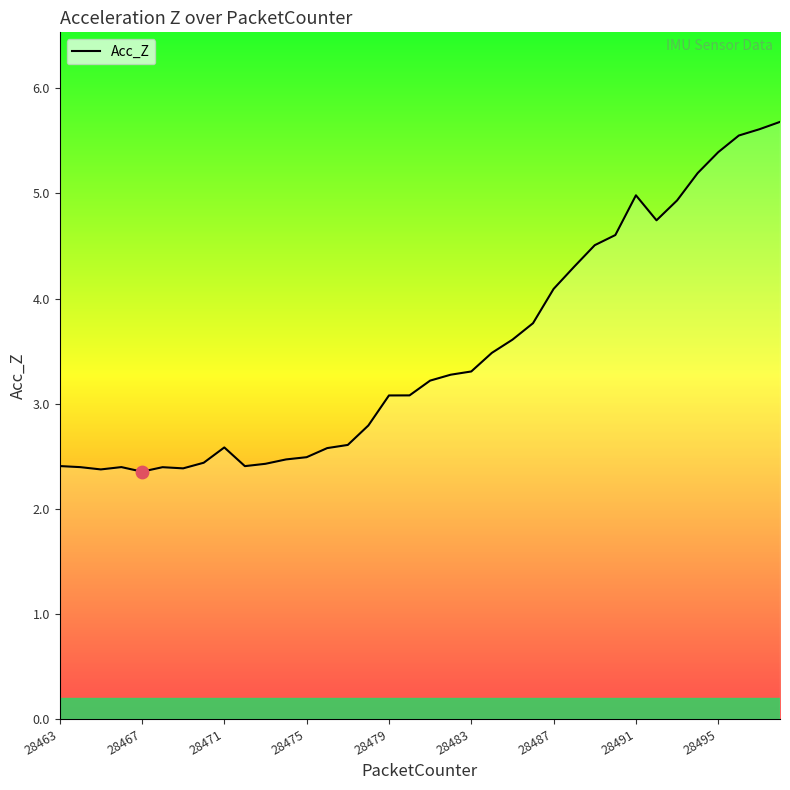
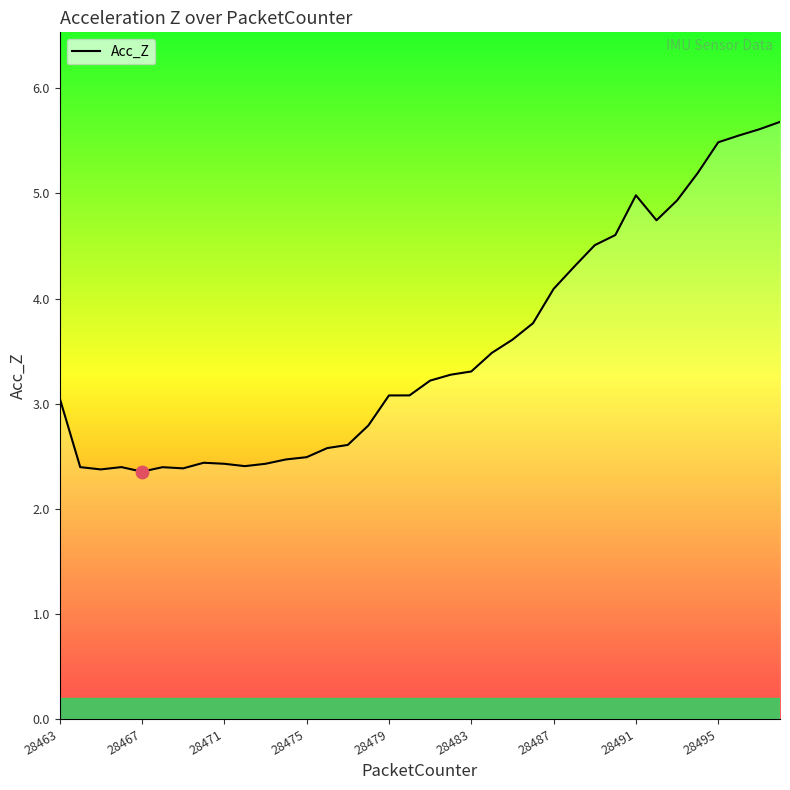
  {
    "Acc_Z": {
-     "28463": 2.41,
-     "28471": 2.58,
+     "28463": 3.05,
+     "28471": 2.43,
      "28475": 2.49,
      "28479": 3.08,
      "28483": 3.31,
      "28487": 4.09,
      "28491": 4.98,
-     "28495": 5.39
+     "28495": 5.49
    }
  }
